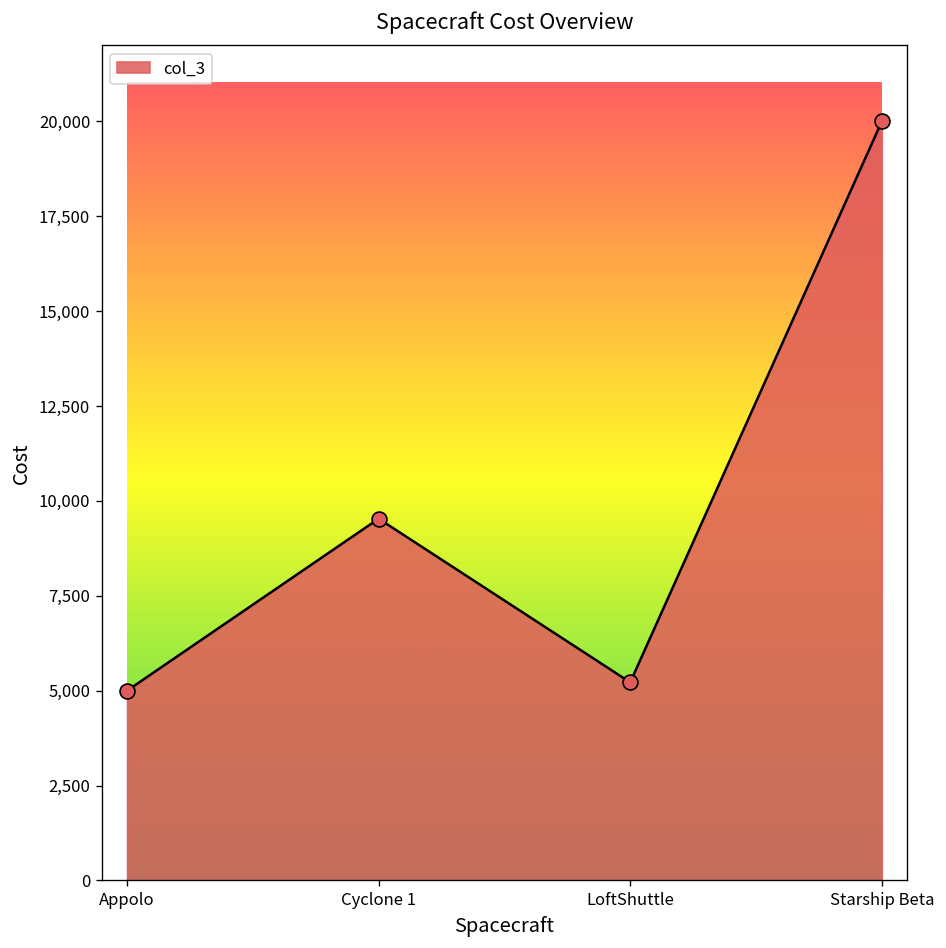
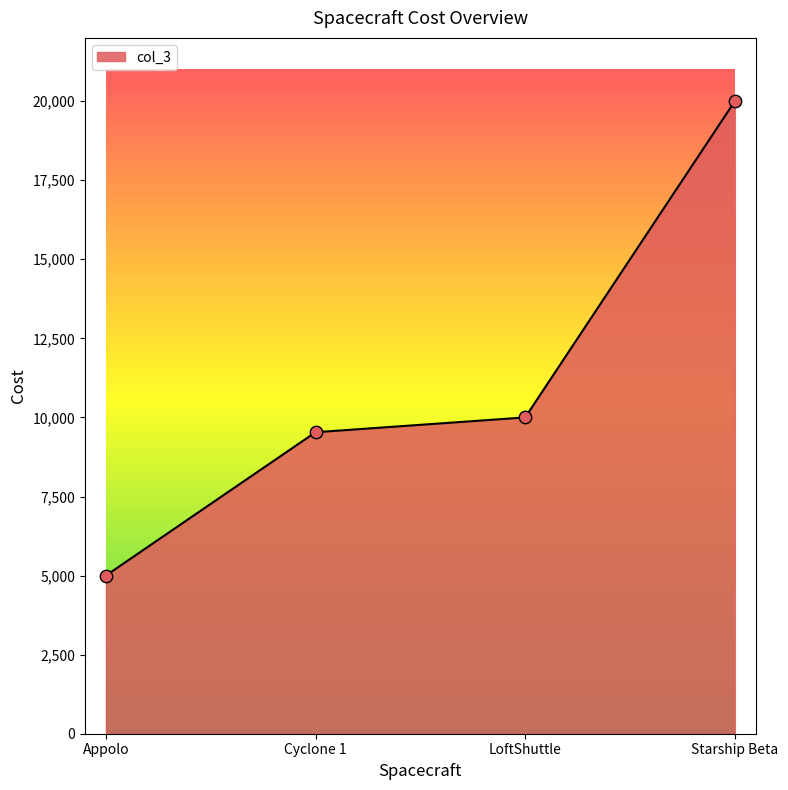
  {
    "Appolo": "5,000",
    "Cyclone 1": "9,500",
-   "LoftShuttle": "5,200",
+   "LoftShuttle": "10,000",
    "Starship Beta": "20,000"
  }
